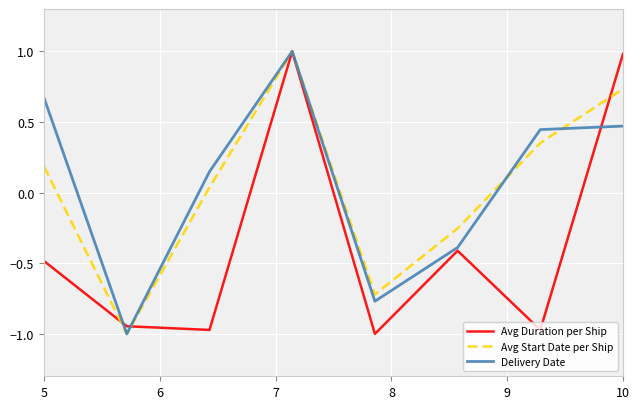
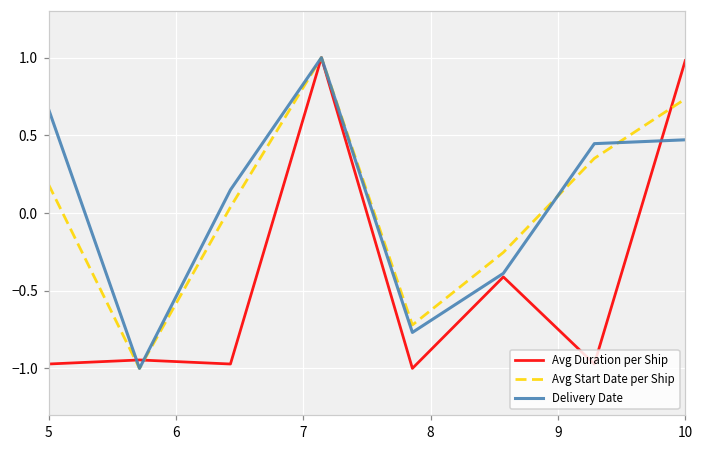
  {
    "Avg Duration per Ship": {
-     "5": -0.48,
+     "5": -0.97,
      "10": 0.98
    },
    "Avg Start Date per Ship": {
      "5": 0.18,
      "10": 0.73
    },
    "Delivery Date": {
      "5": 0.67,
      "10": 0.47
    }
  }
